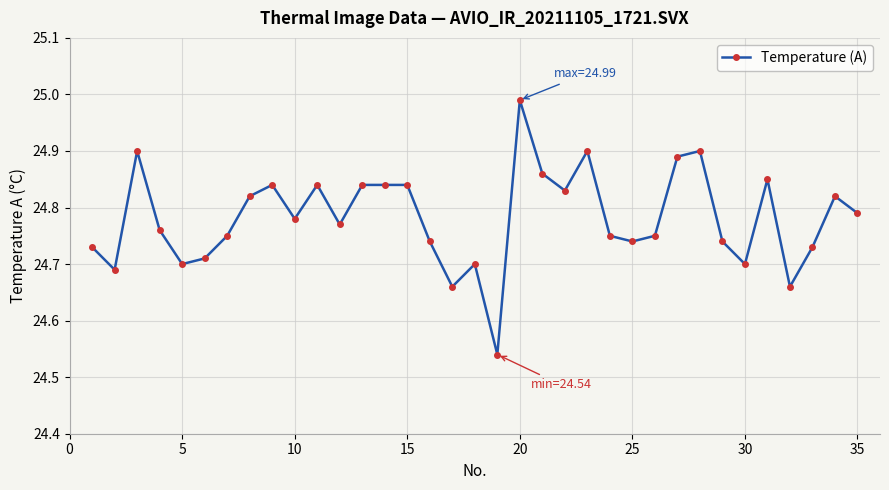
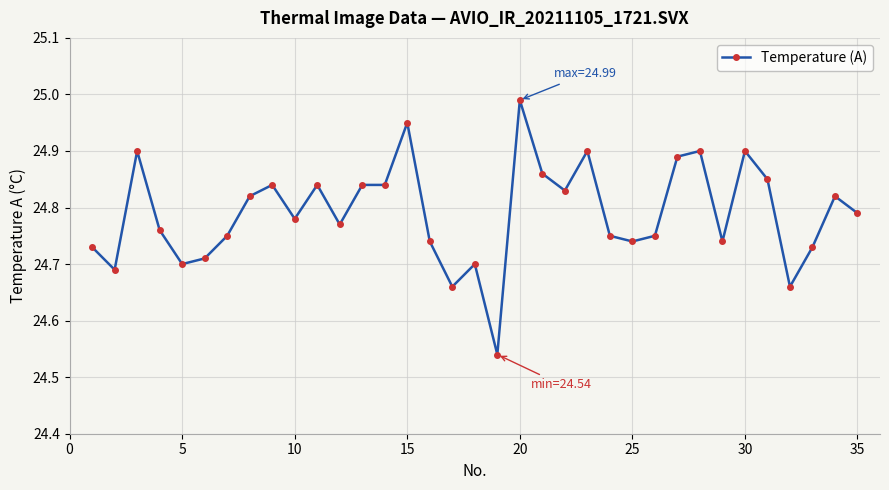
  {
    "5": 24.70,
    "10": 24.78,
-   "15": 24.84,
+   "15": 24.95,
    "25": 24.74,
-   "30": 24.7,
+   "30": 24.9,
    "35": 24.79
  }
